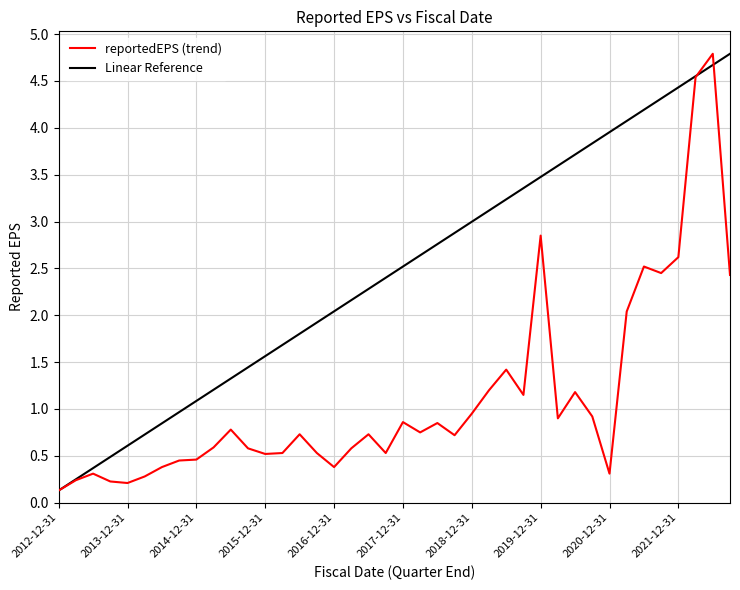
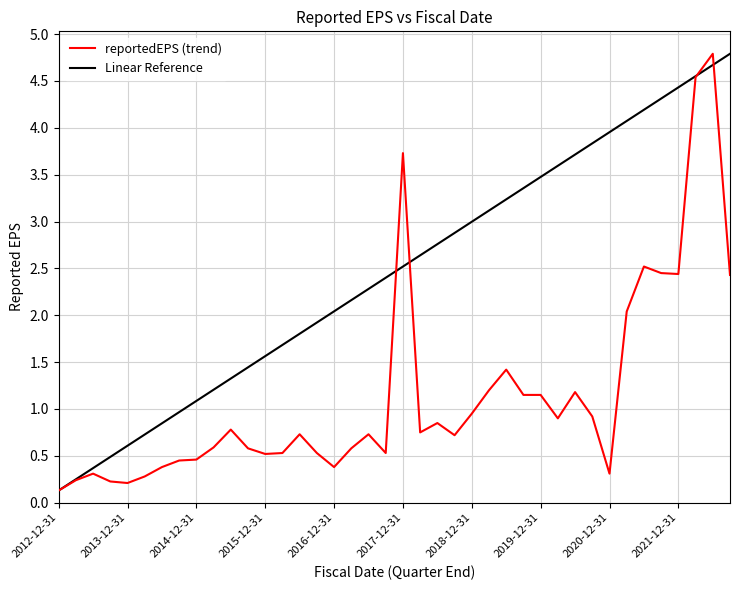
  {
    "reportedEPS (trend)": {
      "2013-12-31": 0.2,
      "2014-12-31": 0.5,
      "2015-12-31": 0.5,
      "2016-12-31": 0.4,
-     "2017-12-31": 0.9,
+     "2017-12-31": 3.7,
      "2018-12-31": 1.0,
-     "2019-12-31": 2.9,
+     "2019-12-31": 1.2,
      "2020-12-31": 0.3,
-     "2021-12-31": 2.6
+     "2021-12-31": 2.4
    }
  }
